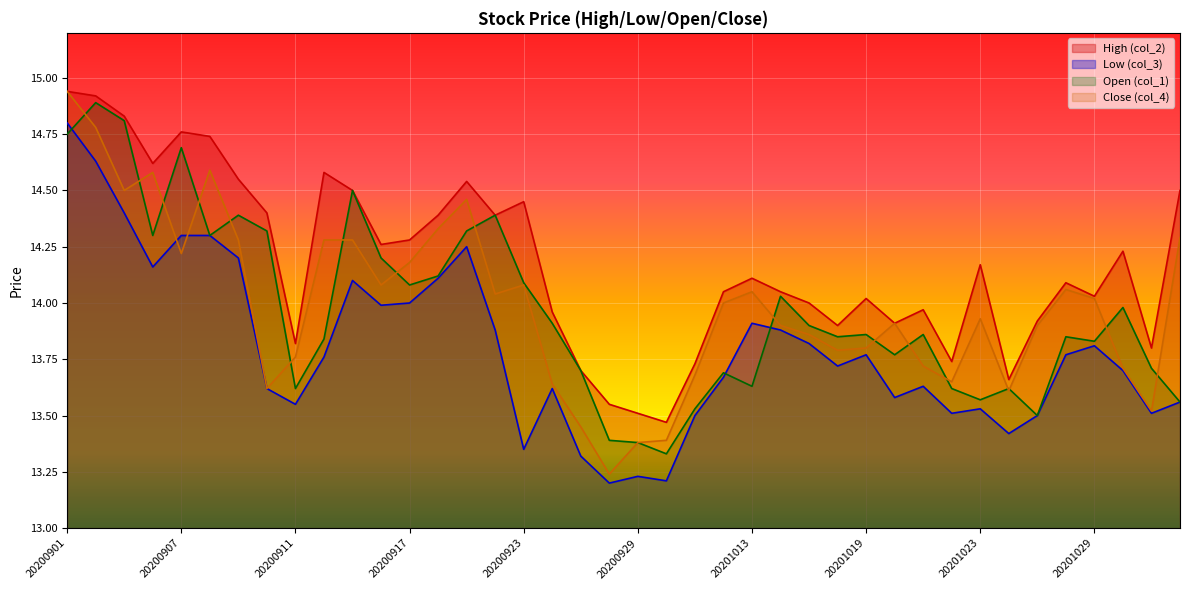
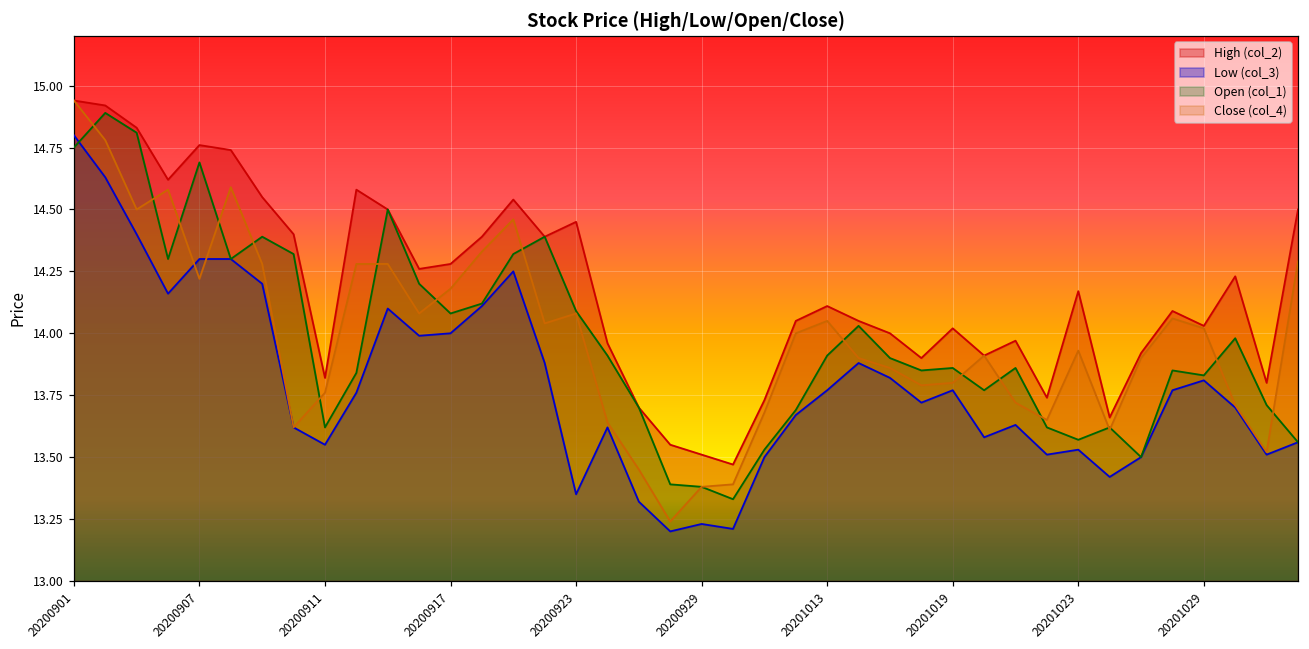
  {
    "High (col_2)": {
      "20200907": 14.76,
      "20200911": 13.82,
      "20200917": 14.28,
      "20200923": 14.45,
      "20200929": 13.51,
      "20201013": 14.11,
      "20201019": 14.02,
      "20201023": 14.17
    },
    "Low (col_3)": {
      "20200901": 14.80,
      "20200907": 14.30,
      "20200911": 13.55,
      "20200917": 14.00,
      "20200923": 13.35,
      "20200929": 13.23,
-     "20201013": 13.91,
+     "20201013": 13.77,
      "20201019": 13.77,
      "20201023": 13.53,
      "20201029": 13.81
    },
    "Open (col_1)": {
      "20200901": 14.75,
      "20200907": 14.69,
      "20200911": 13.62,
      "20200917": 14.08,
-     "20201013": 13.63,
+     "20201013": 13.91,
      "20201019": 13.86,
      "20201023": 13.57,
      "20201029": 13.83
    },
    "Close (col_4)": {
      "20200907": 14.22,
      "20200911": 13.76,
      "20200917": 14.18,
      "20201013": 14.05,
      "20201019": 13.80,
      "20201023": 13.93
    }
  }
